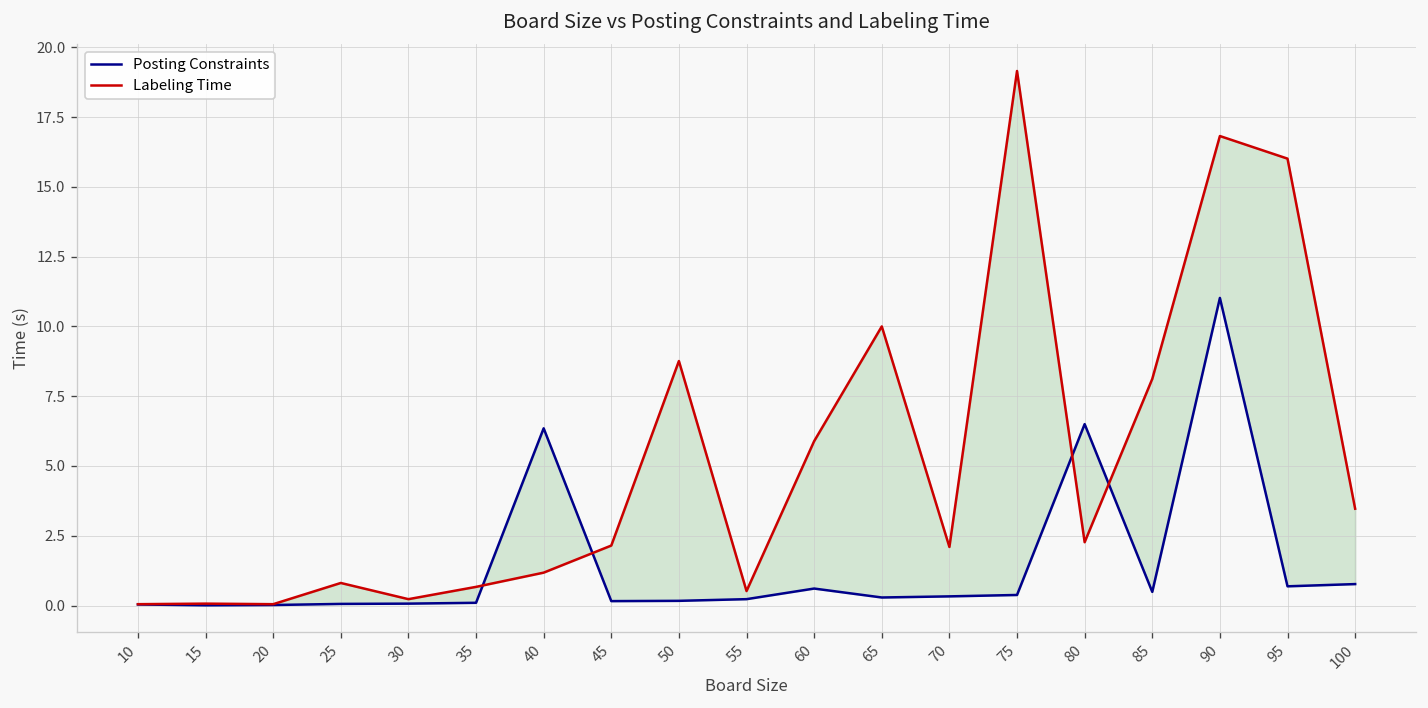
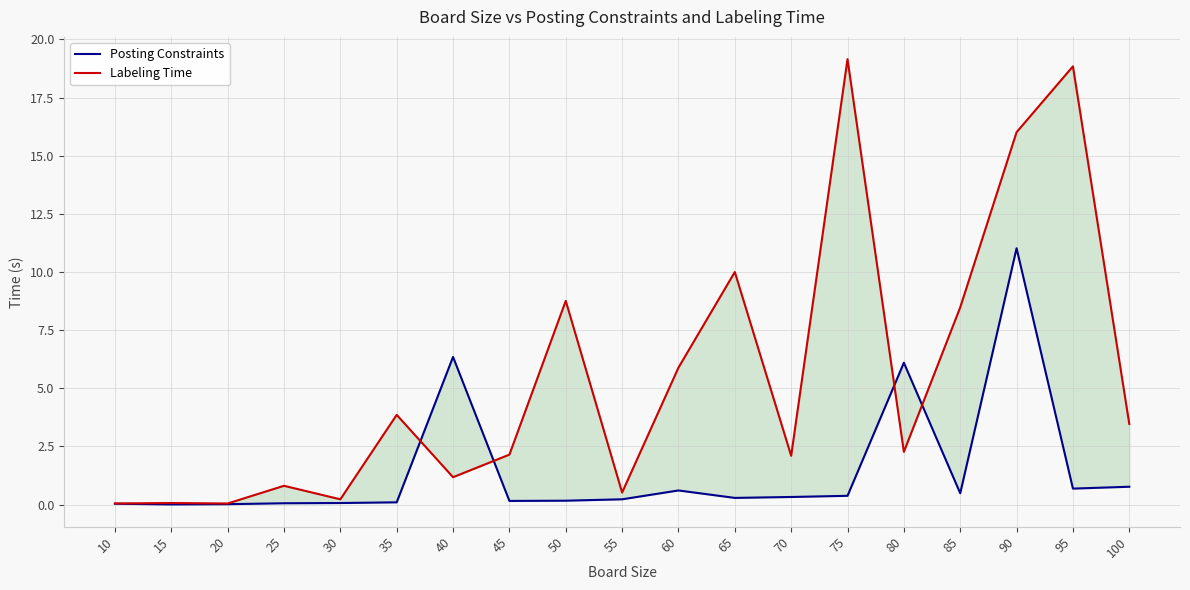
  {
    "Posting Constraints": {
      "25": 0.1,
      "30": 0.1,
      "35": 0.1,
      "45": 0.2,
      "50": 0.2,
      "55": 0.2,
      "60": 0.6,
      "65": 0.3,
      "70": 0.3,
      "75": 0.4,
-     "80": 6.5,
+     "80": 6.1,
      "85": 0.5,
      "90": 11.0,
      "95": 0.7,
      "100": 0.8
    },
    "Labeling Time": {
-     "35": 0.7,
+     "35": 3.9,
      "40": 1.2,
      "80": 2.3,
-     "85": 8.1,
-     "90": 16.8,
-     "95": 16.0
+     "85": 8.5,
+     "90": 16.0,
+     "95": 18.8
    }
  }
